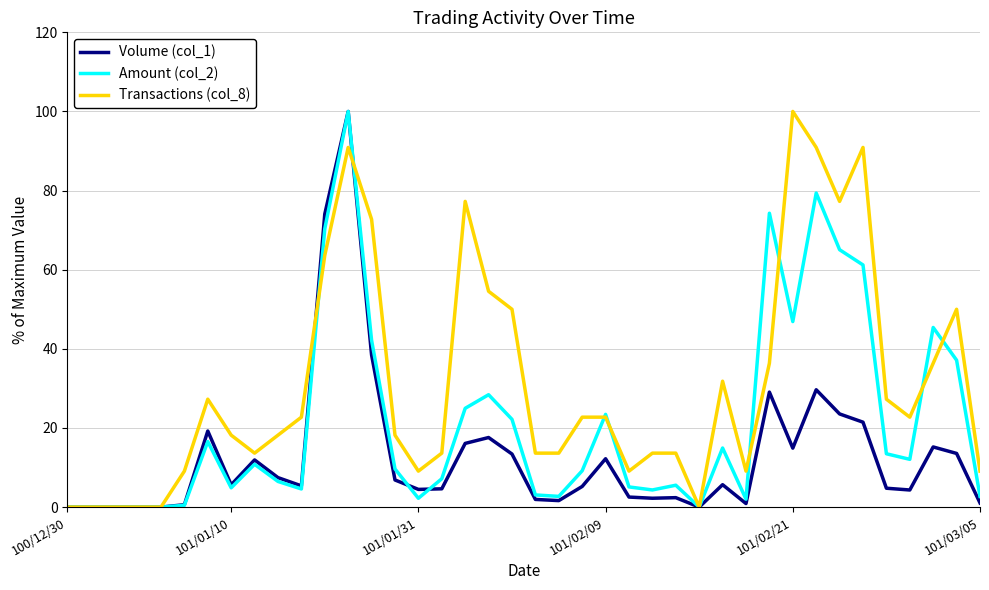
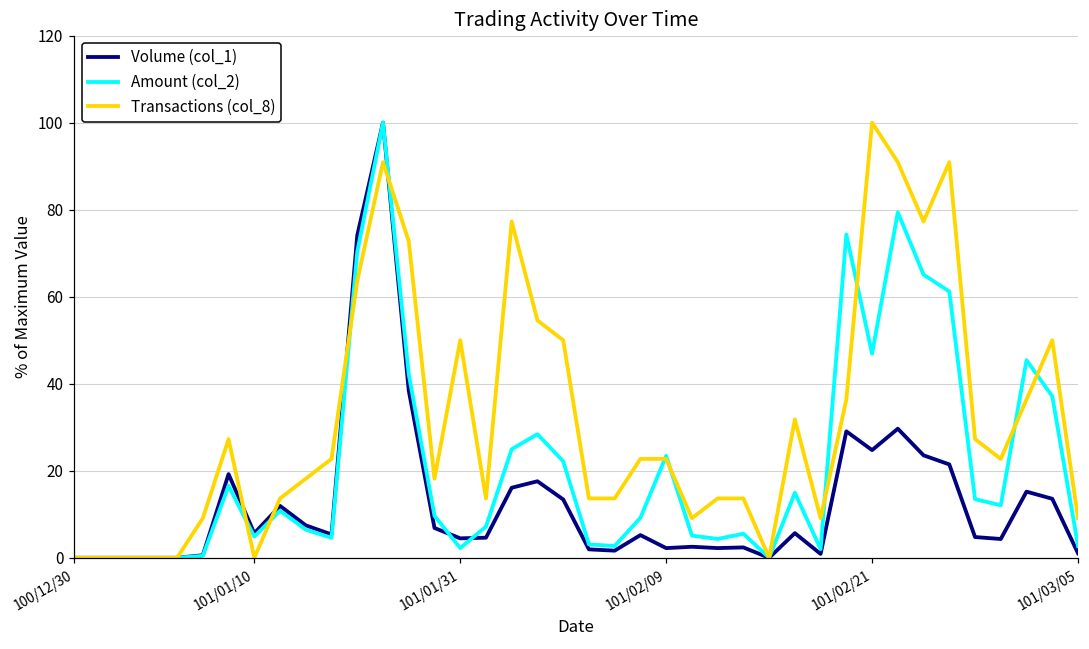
  {
    "Volume (col_1)": {
      "101/01/10": 6,
      "101/01/31": 4,
-     "101/02/09": 12,
-     "101/02/21": 15,
+     "101/02/09": 2,
+     "101/02/21": 25,
      "101/03/05": 1
    },
    "Amount (col_2)": {
      "101/01/10": 5,
      "101/01/31": 2,
      "101/02/09": 23,
      "101/02/21": 47,
      "101/03/05": 3
    },
    "Transactions (col_8)": {
-     "101/01/10": 18,
-     "101/01/31": 9,
+     "101/01/10": 0,
+     "101/01/31": 50,
      "101/02/09": 23,
      "101/02/21": 100,
      "101/03/05": 9
    }
  }
